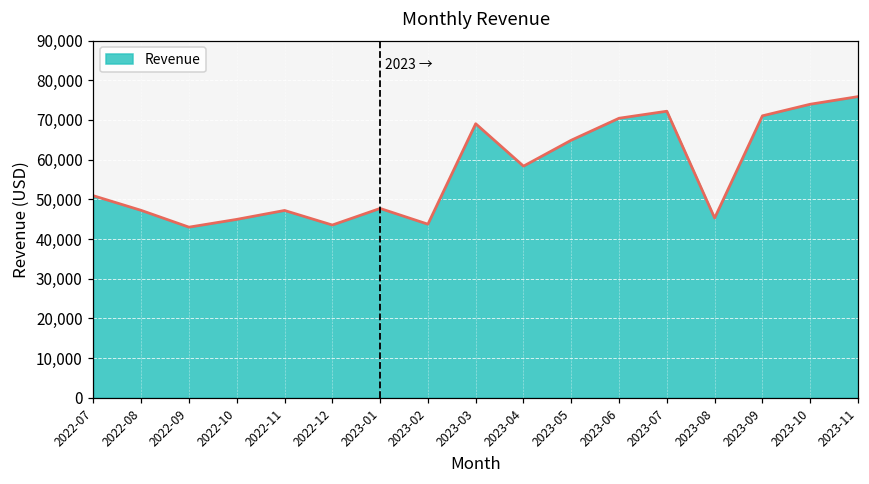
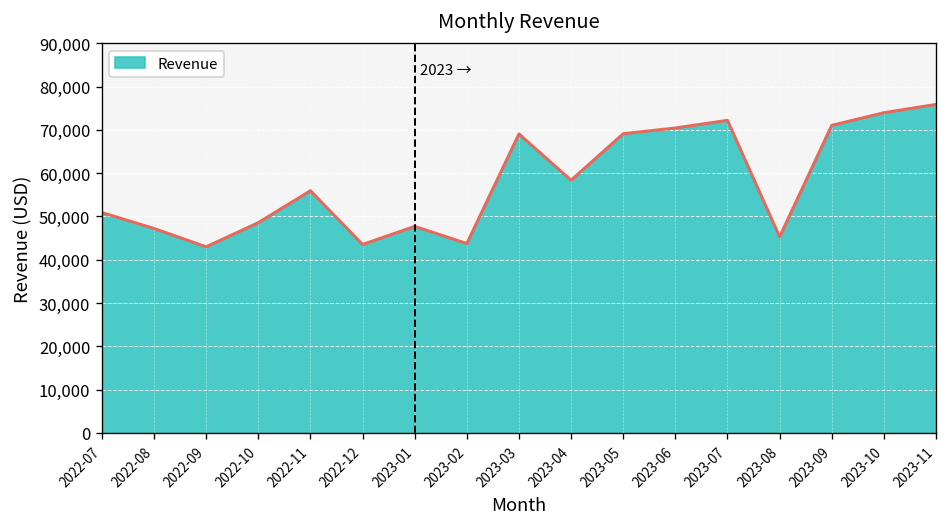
  {
    "2022-07": "51,000",
    "2022-08": "47,000",
    "2022-09": "43,000",
-   "2022-10": "45,000",
-   "2022-11": "47,000",
+   "2022-10": "49,000",
+   "2022-11": "56,000",
    "2022-12": "44,000",
    "2023-01": "48,000",
    "2023-02": "44,000",
    "2023-03": "69,000",
    "2023-04": "58,000",
-   "2023-05": "65,000",
+   "2023-05": "69,000",
    "2023-06": "70,000",
    "2023-07": "72,000",
    "2023-08": "45,000",
    "2023-09": "71,000",
    "2023-10": "74,000",
    "2023-11": "76,000"
  }
